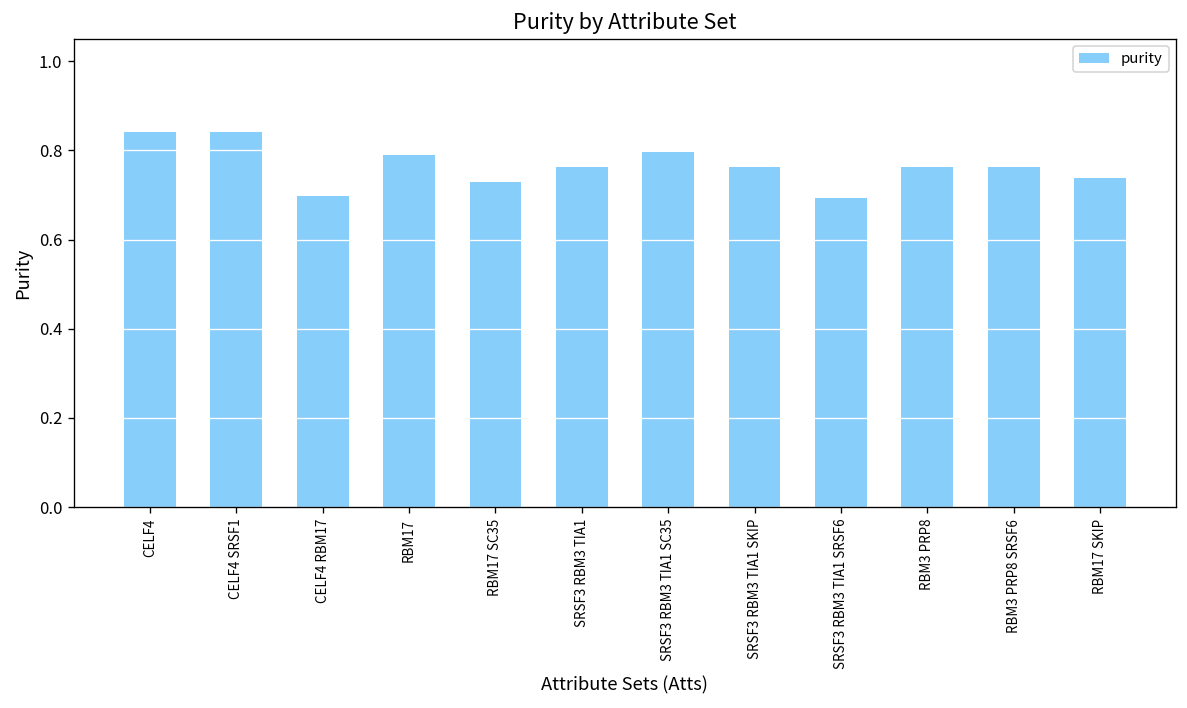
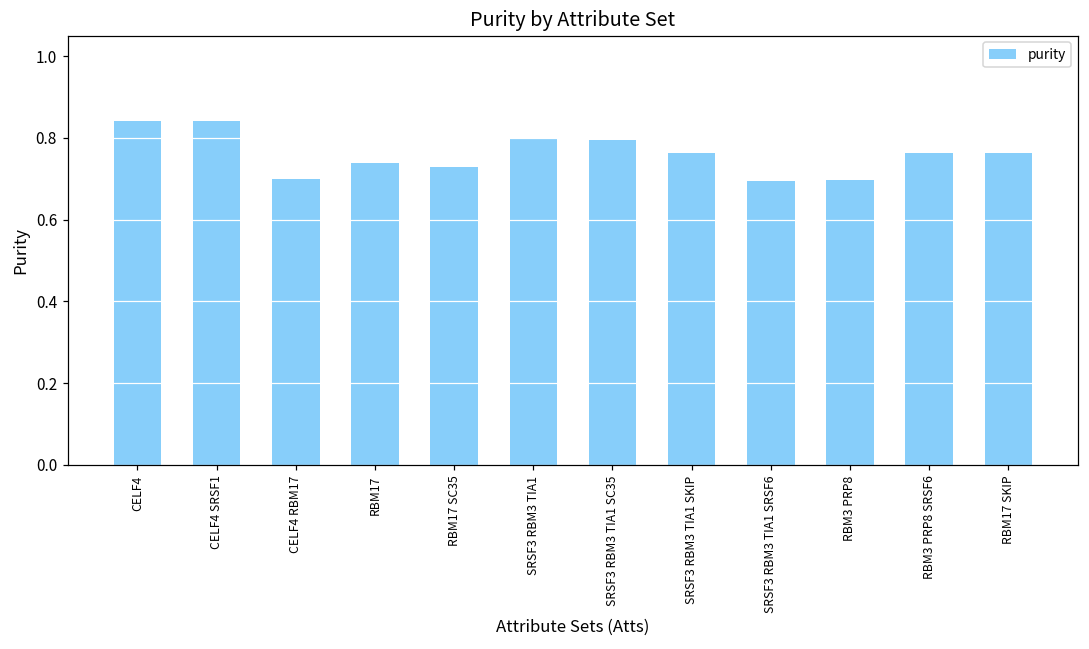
  {
    "CELF4": 0.84,
    "CELF4 SRSF1": 0.84,
    "CELF4 RBM17": 0.70,
-   "RBM17": 0.79,
+   "RBM17": 0.74,
    "RBM17 SC35": 0.73,
-   "SRSF3 RBM3 TIA1": 0.76,
+   "SRSF3 RBM3 TIA1": 0.80,
    "SRSF3 RBM3 TIA1 SC35": 0.80,
    "SRSF3 RBM3 TIA1 SKIP": 0.76,
    "SRSF3 RBM3 TIA1 SRSF6": 0.69,
-   "RBM3 PRP8": 0.76,
+   "RBM3 PRP8": 0.70,
    "RBM3 PRP8 SRSF6": 0.76,
-   "RBM17 SKIP": 0.74
+   "RBM17 SKIP": 0.76
  }
